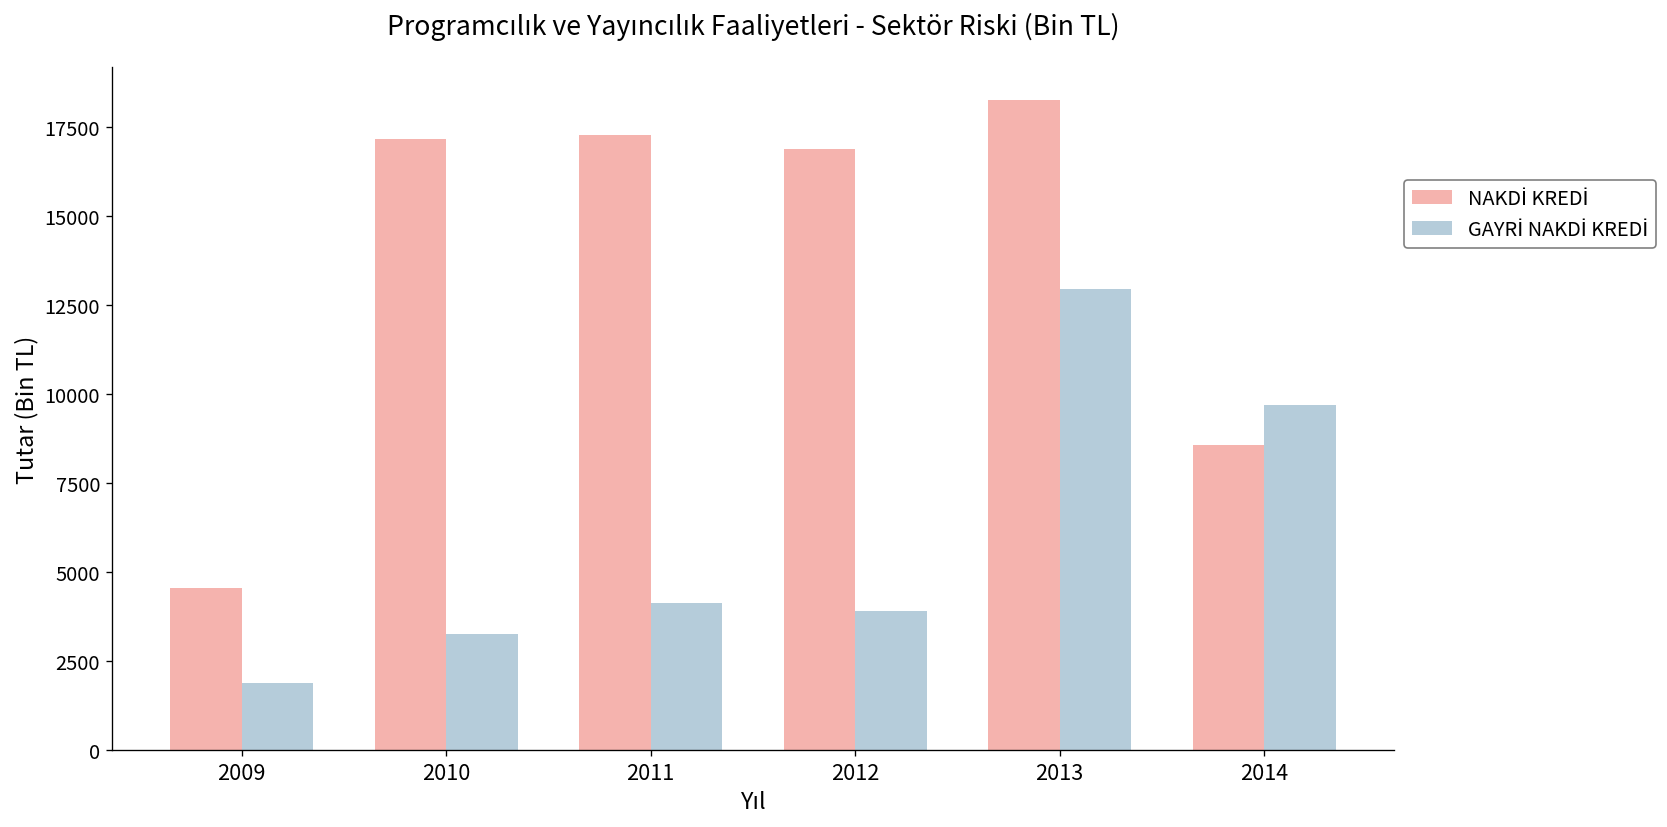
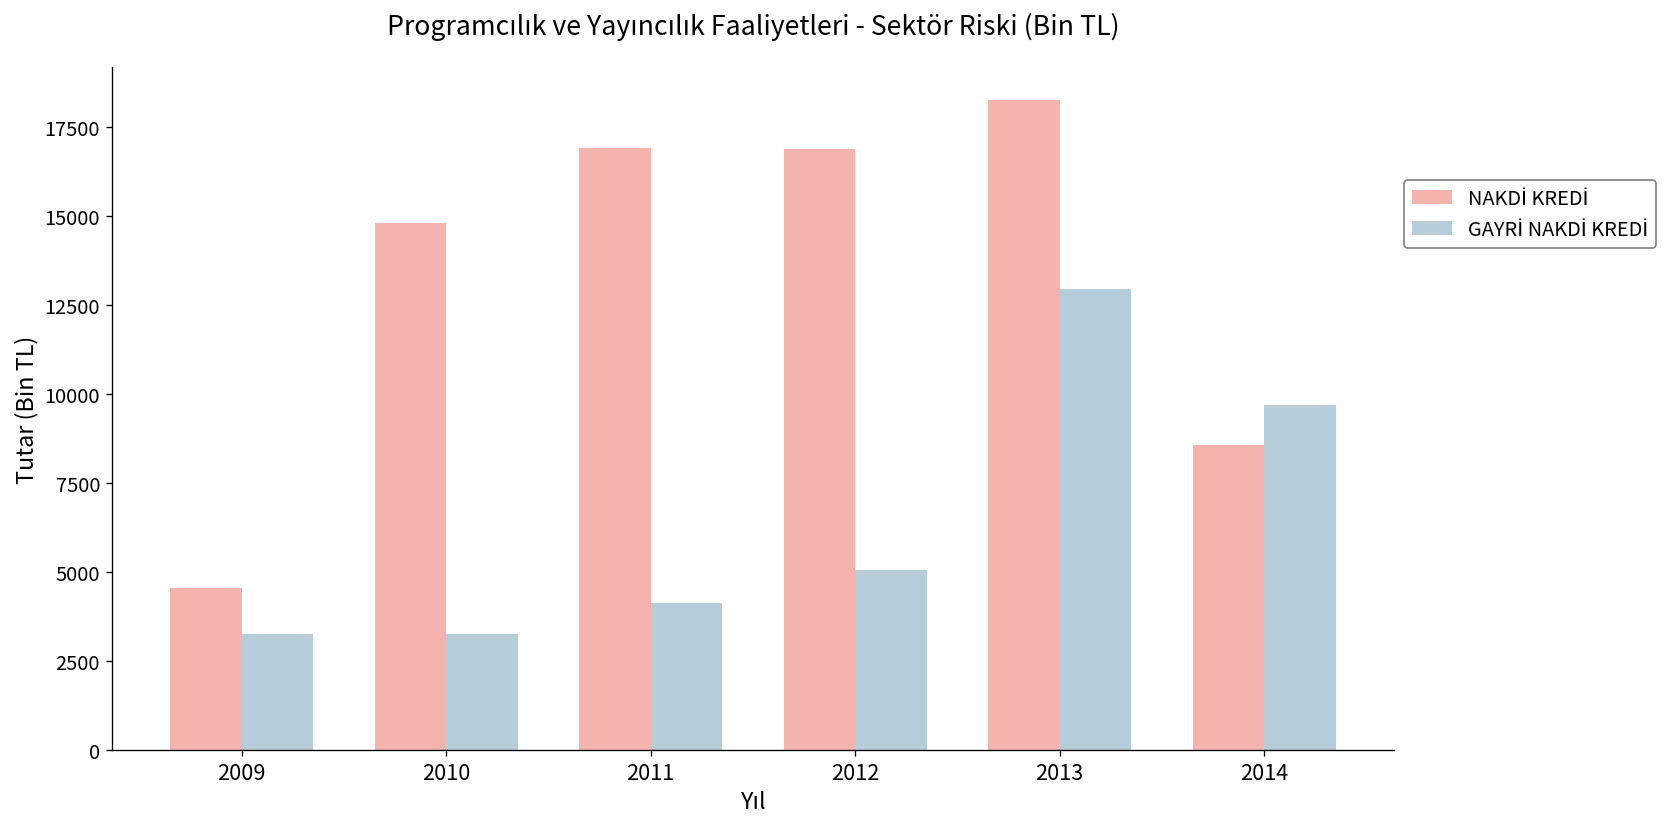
  {
    "NAKDİ KREDİ": {
      "2009": 4500,
-     "2010": 17200,
-     "2011": 17300,
+     "2010": 14800,
+     "2011": 16900,
      "2012": 16900,
      "2013": 18300,
      "2014": 8600
    },
    "GAYRİ NAKDİ KREDİ": {
-     "2009": 1900,
+     "2009": 3300,
      "2010": 3300,
      "2011": 4100,
-     "2012": 3900,
+     "2012": 5100,
      "2013": 13000,
      "2014": 9700
    }
  }
